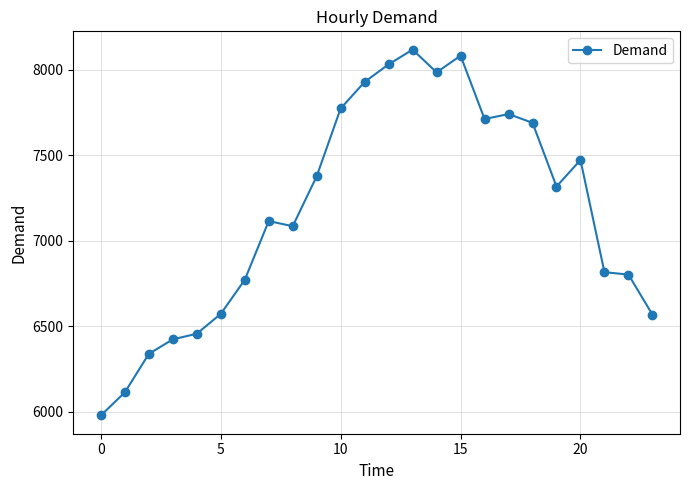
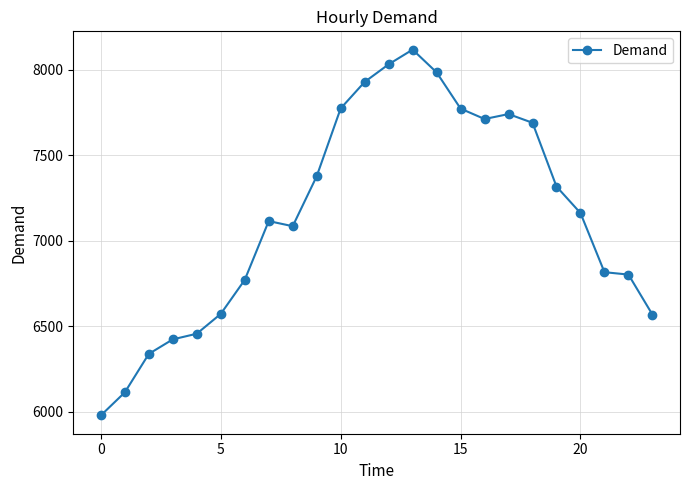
  {
    "0": 5980,
    "5": 6570,
    "10": 7770,
-   "15": 8080,
-   "20": 7470
+   "15": 7770,
+   "20": 7160
  }
